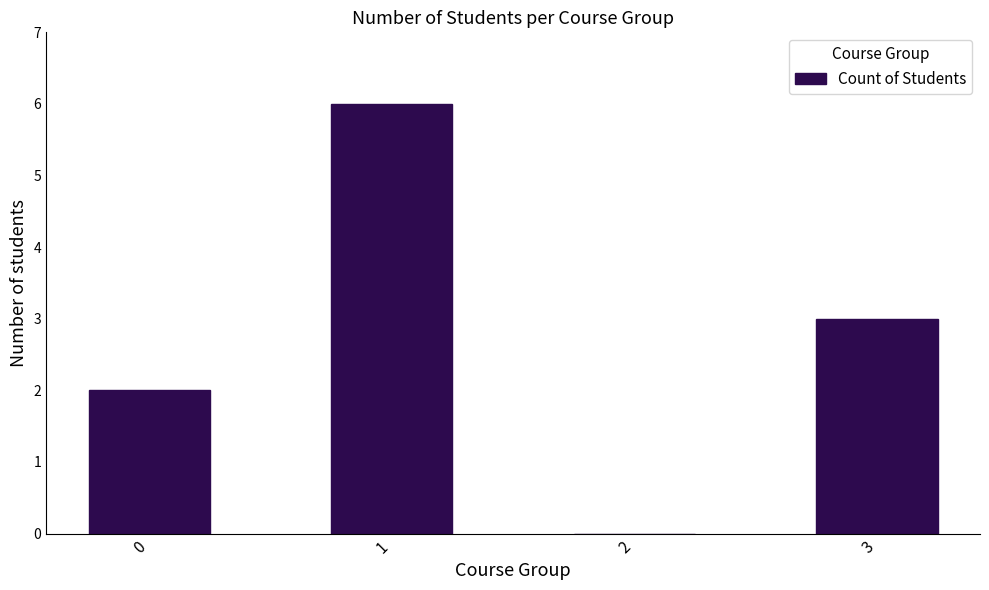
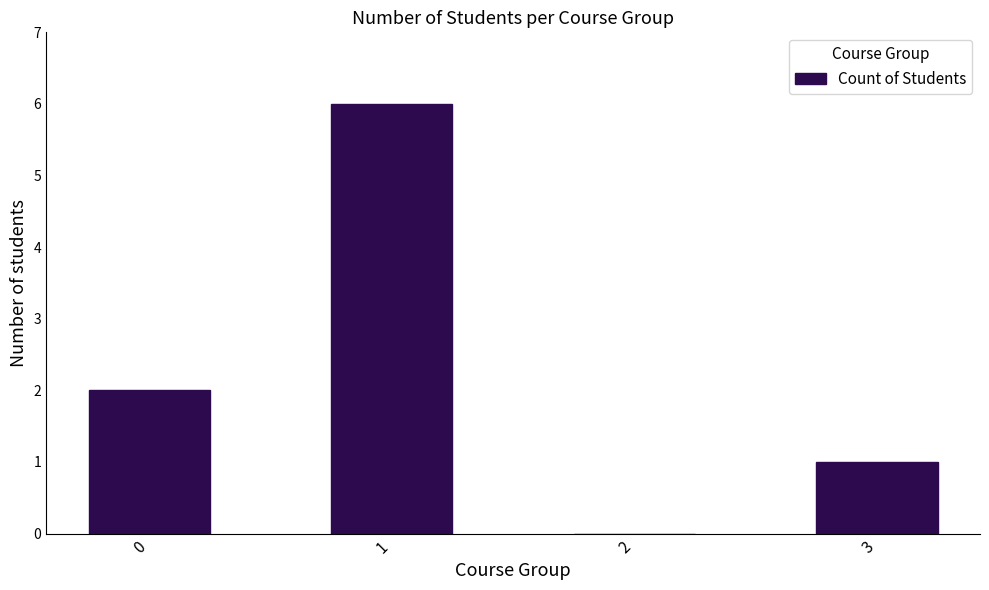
  {
    "0": 2,
    "1": 6,
    "2": 0,
-   "3": 3
+   "3": 1
  }
